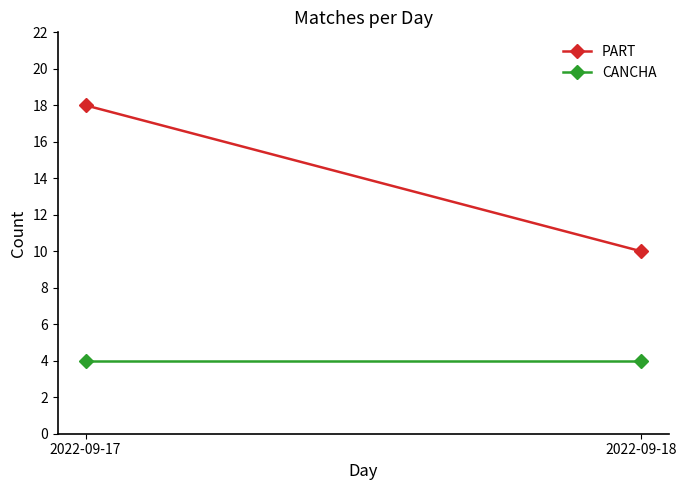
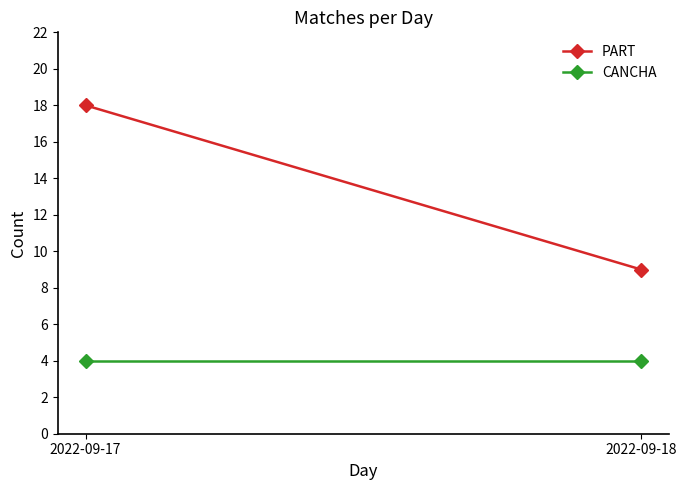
  {
    "PART": {
      "2022-09-17": 18,
-     "2022-09-18": 10
+     "2022-09-18": 9
    },
    "CANCHA": {
      "2022-09-17": 4,
      "2022-09-18": 4
    }
  }
